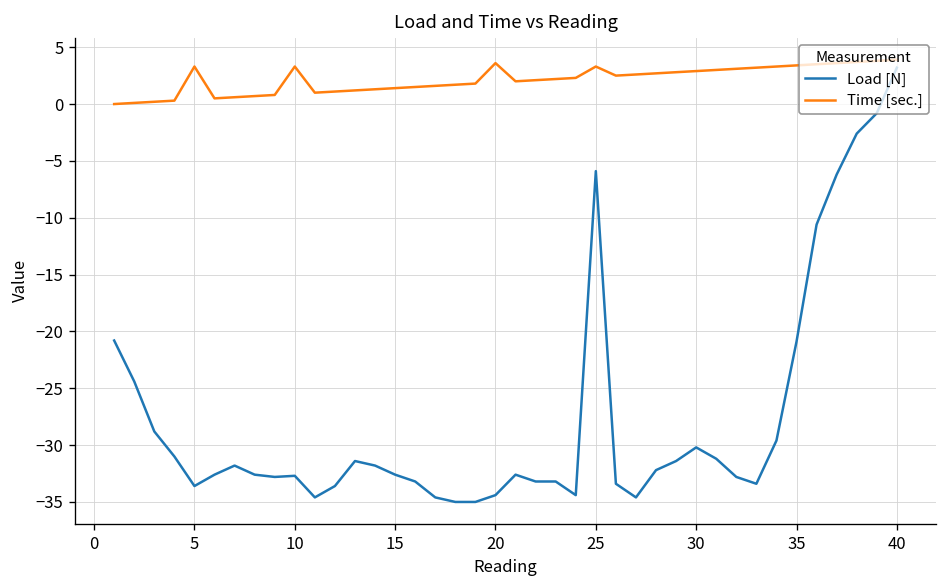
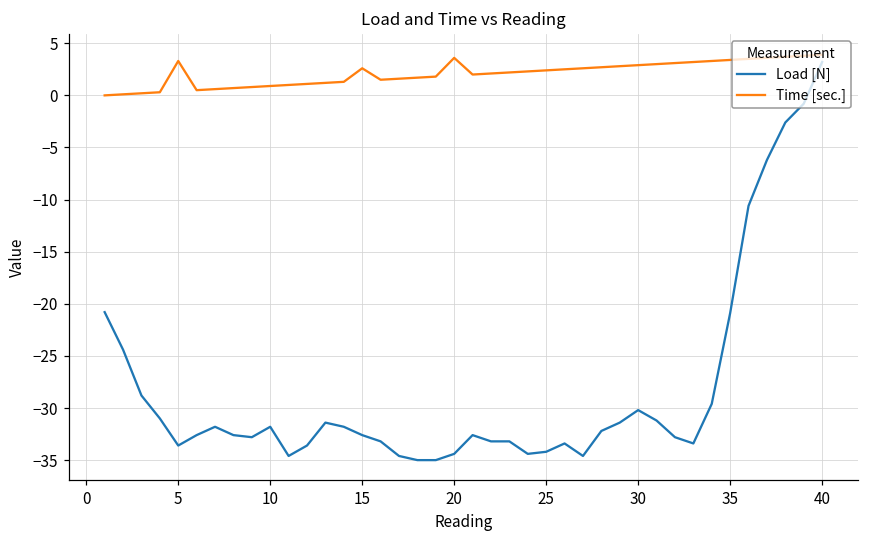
  {
    "Load [N]": {
      "5": -34,
-     "10": -33,
+     "10": -32,
      "15": -33,
      "20": -34,
-     "25": -6,
+     "25": -34,
      "30": -30,
      "35": -21
    },
    "Time [sec.]": {
      "5": 3,
-     "10": 3,
-     "15": 1,
+     "10": 1,
+     "15": 3,
      "20": 4,
-     "25": 3,
+     "25": 2,
      "30": 3,
      "35": 3
    }
  }
